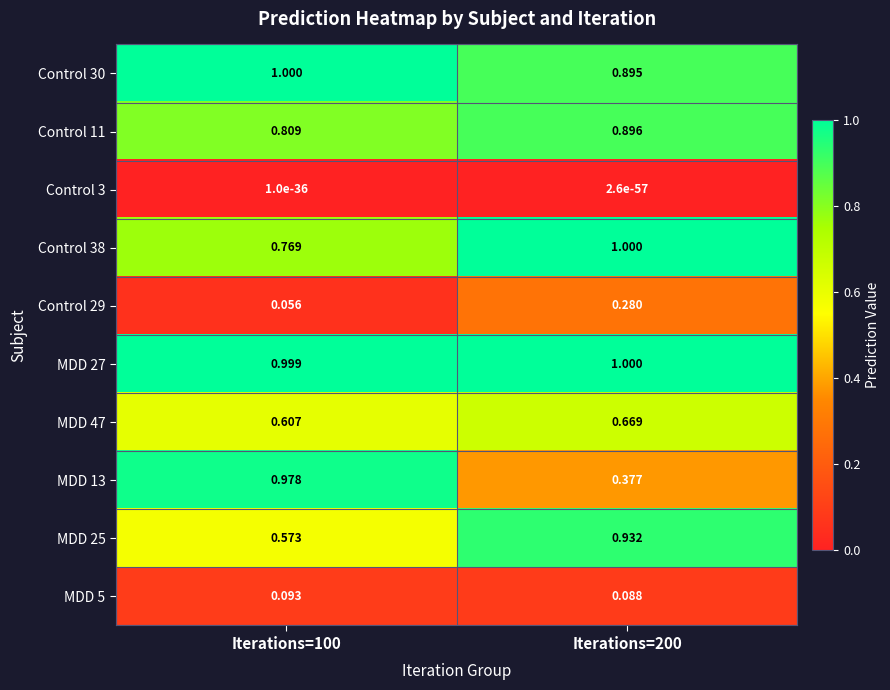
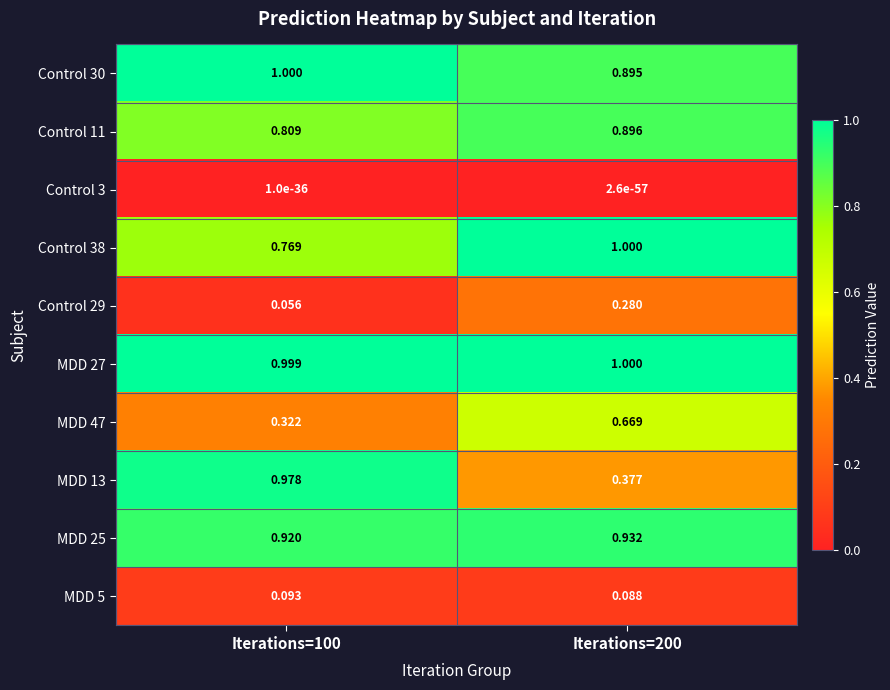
  {
    "Control 30": {
      "Iterations=100": "1.000",
      "Iterations=200": "0.895"
    },
    "Control 11": {
      "Iterations=100": "0.809",
      "Iterations=200": "0.896"
    },
    "Control 3": {
      "Iterations=100": "1.0e-36",
      "Iterations=200": "2.6e-57"
    },
    "Control 38": {
      "Iterations=100": "0.769",
      "Iterations=200": "1.000"
    },
    "Control 29": {
      "Iterations=100": "0.056",
      "Iterations=200": "0.280"
    },
    "MDD 27": {
      "Iterations=100": "0.999",
      "Iterations=200": "1.000"
    },
    "MDD 47": {
-     "Iterations=100": "0.607",
+     "Iterations=100": "0.322",
      "Iterations=200": "0.669"
    },
    "MDD 13": {
      "Iterations=100": "0.978",
      "Iterations=200": "0.377"
    },
    "MDD 25": {
-     "Iterations=100": "0.573",
+     "Iterations=100": "0.920",
      "Iterations=200": "0.932"
    },
    "MDD 5": {
      "Iterations=100": "0.093",
      "Iterations=200": "0.088"
    }
  }
